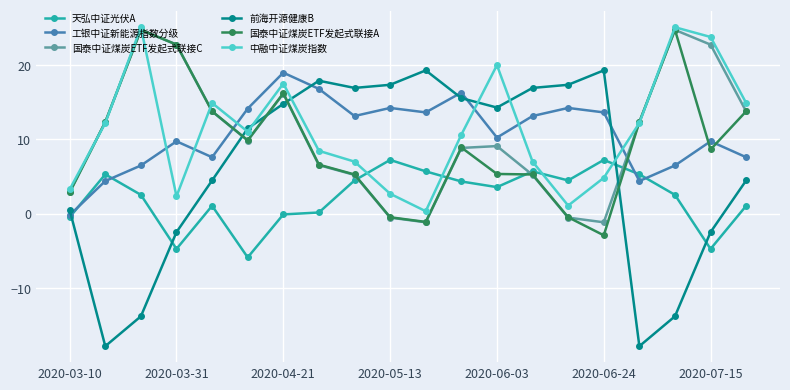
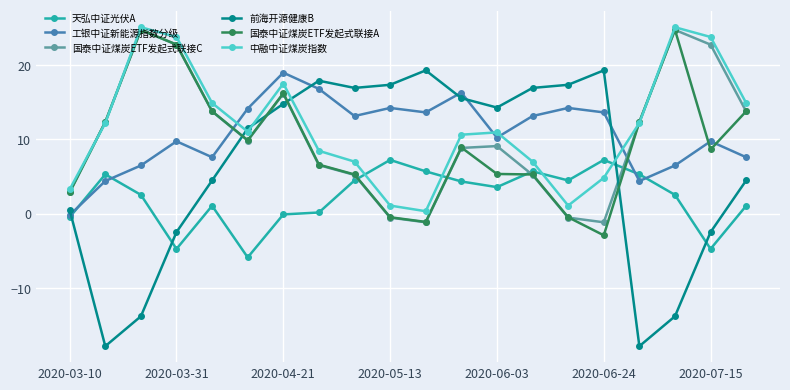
  {
    "国泰中证煤炭ETF发起式联接A": {
      "2020-06-03": 5,
      "2020-06-24": -3,
      "2020-07-15": 9
    },
    "中融中证煤炭指数": {
      "2020-03-10": 3,
-     "2020-03-31": 2,
+     "2020-03-31": 24,
      "2020-04-21": 17,
-     "2020-05-13": 3,
-     "2020-06-03": 20,
+     "2020-05-13": 1,
+     "2020-06-03": 11,
      "2020-06-24": 5,
      "2020-07-15": 24
    }
  }
